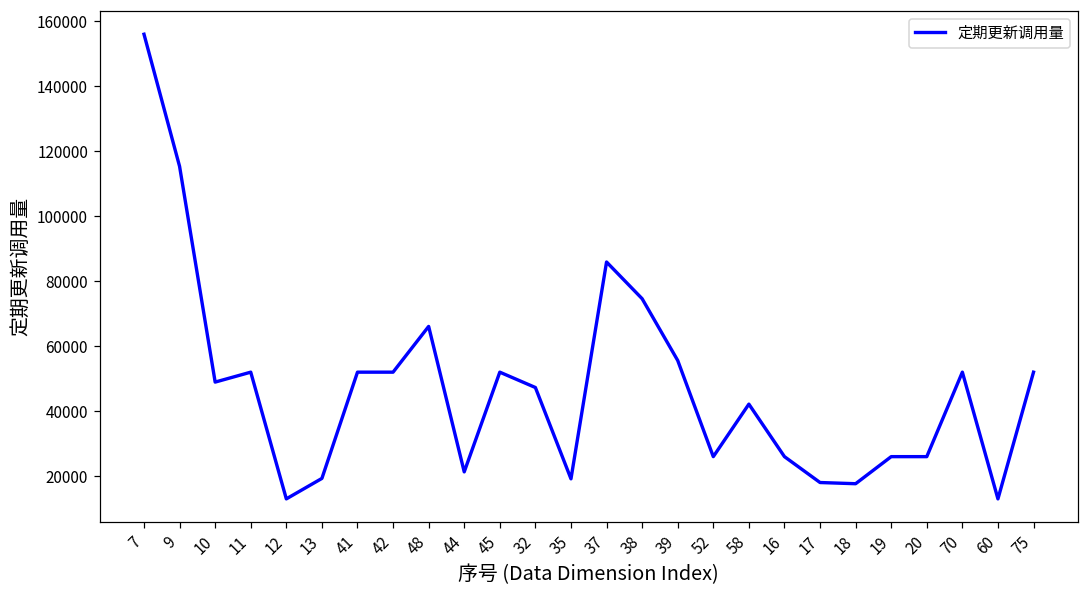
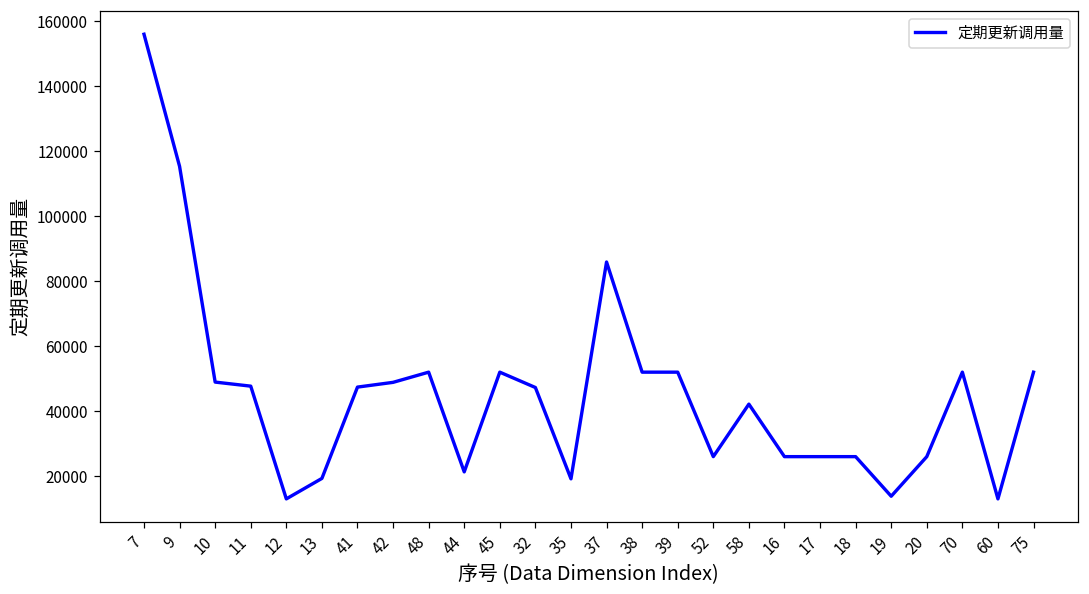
  {
    "7": 156000,
    "9": 115000,
    "10": 49000,
-   "11": 52000,
+   "11": 48000,
    "12": 13000,
    "13": 19000,
-   "41": 52000,
-   "42": 52000,
-   "48": 66000,
+   "41": 47000,
+   "42": 49000,
+   "48": 52000,
    "44": 21000,
    "45": 52000,
    "32": 47000,
    "35": 19000,
    "37": 86000,
-   "38": 75000,
-   "39": 56000,
+   "38": 52000,
+   "39": 52000,
    "52": 26000,
    "58": 42000,
    "16": 26000,
-   "17": 18000,
-   "18": 18000,
-   "19": 26000,
+   "17": 26000,
+   "18": 26000,
+   "19": 14000,
    "20": 26000,
    "70": 52000,
    "60": 13000,
    "75": 52000
  }
